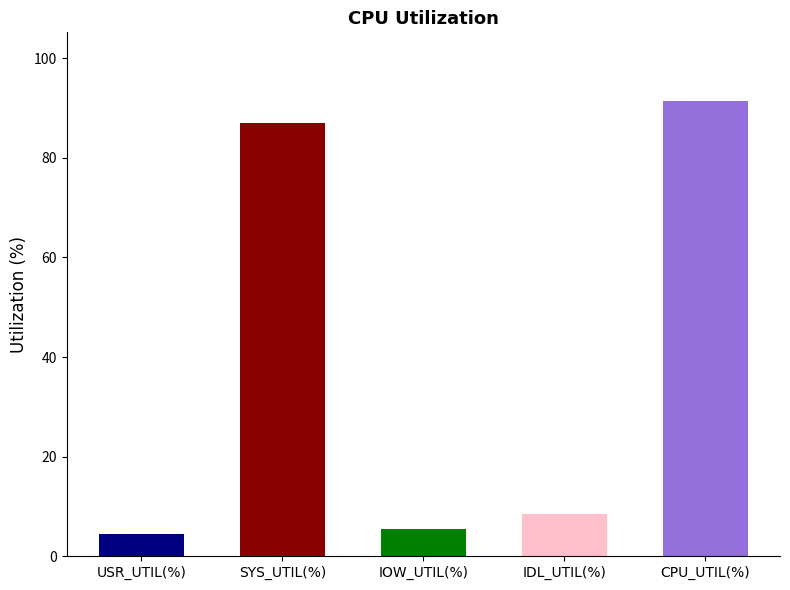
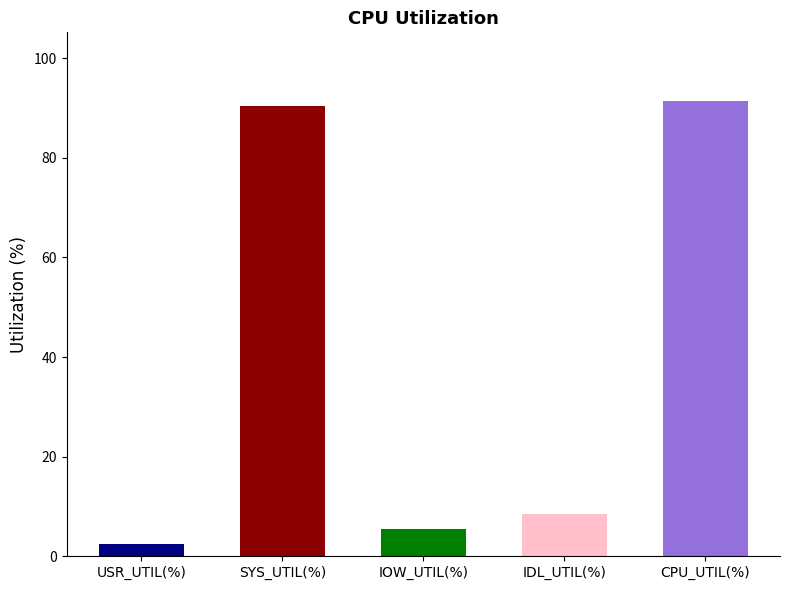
  {
-   "USR_UTIL(%)": 4,
-   "SYS_UTIL(%)": 87,
+   "USR_UTIL(%)": 2,
+   "SYS_UTIL(%)": 90,
    "IOW_UTIL(%)": 5,
    "IDL_UTIL(%)": 8,
    "CPU_UTIL(%)": 92
  }
